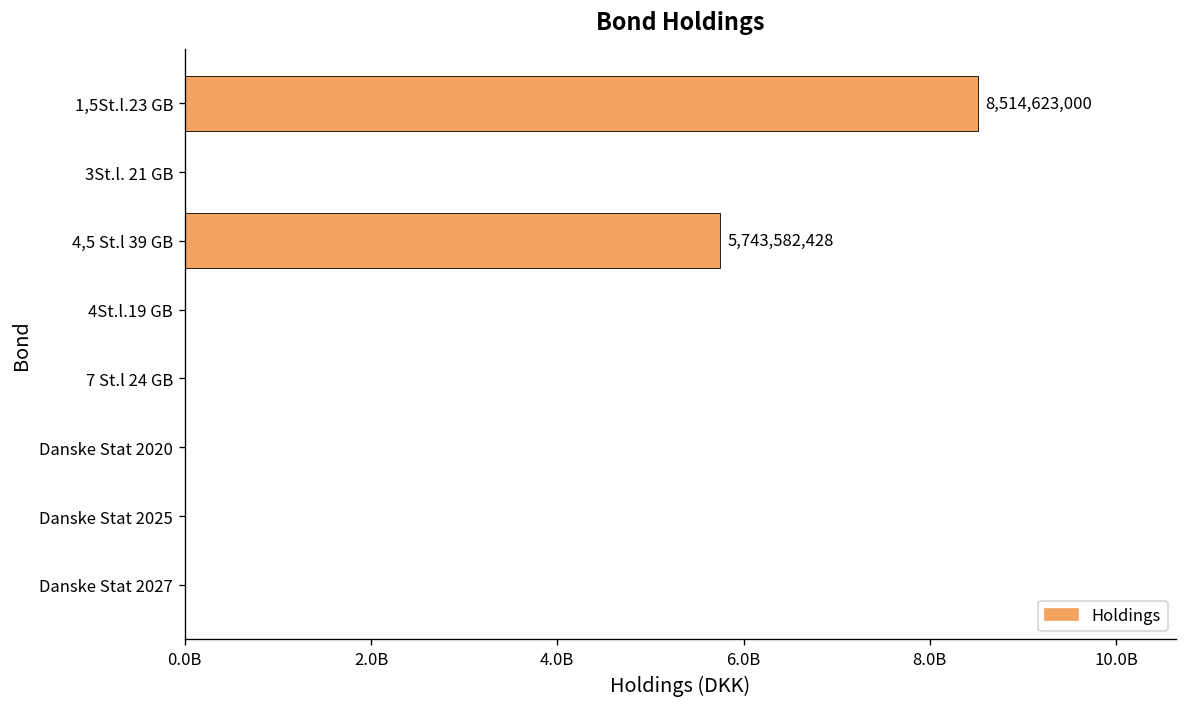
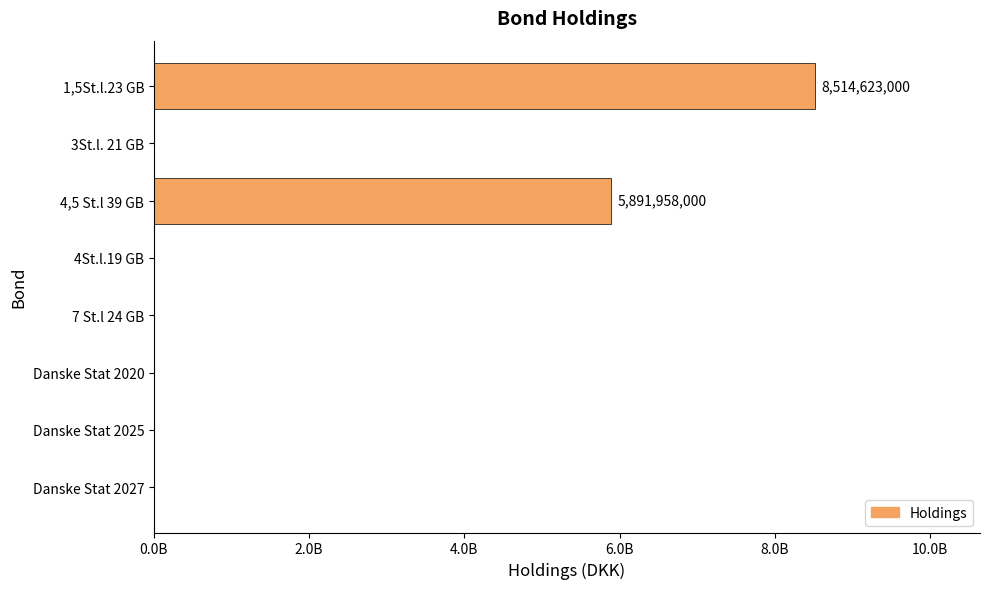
  {
    "1,5St.l.23 GB": "8,514,623,000",
-   "4,5 St.l 39 GB": "5,743,582,428"
+   "4,5 St.l 39 GB": "5,891,958,000"
  }
